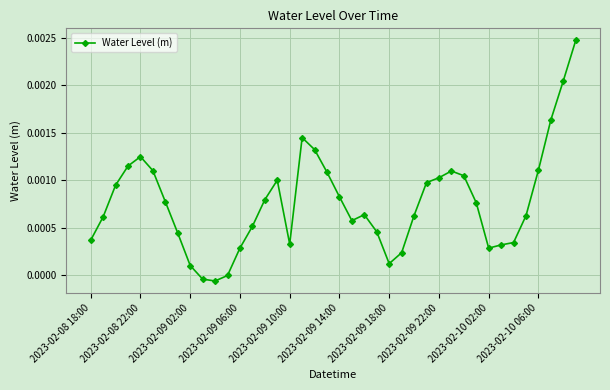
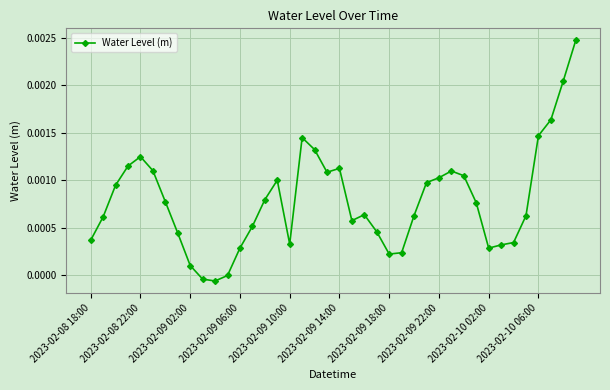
  {
    "2023-02-08 18:00": 0.0004,
    "2023-02-08 22:00": 0.0012,
    "2023-02-09 02:00": 0.0001,
    "2023-02-09 06:00": 0.0003,
    "2023-02-09 10:00": 0.0003,
-   "2023-02-09 14:00": 0.0008,
-   "2023-02-09 18:00": 0.0001,
+   "2023-02-09 14:00": 0.0011,
+   "2023-02-09 18:00": 0.0002,
    "2023-02-09 22:00": 0.0010,
    "2023-02-10 02:00": 0.0003,
-   "2023-02-10 06:00": 0.0011
+   "2023-02-10 06:00": 0.0015
  }
